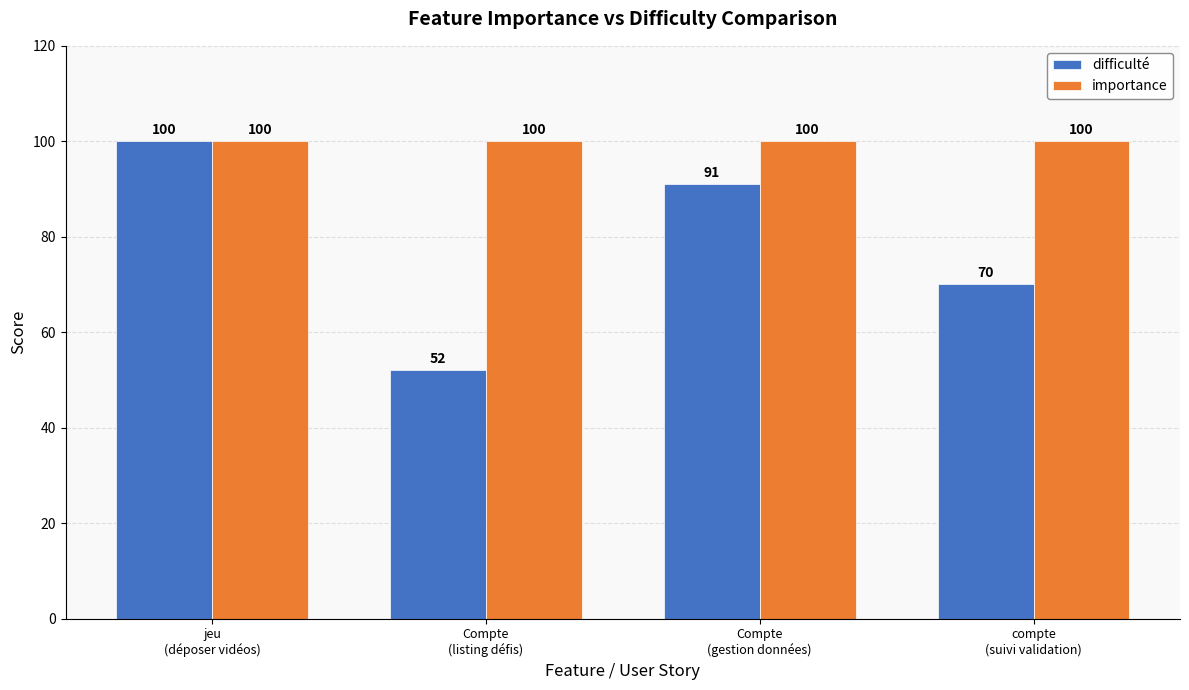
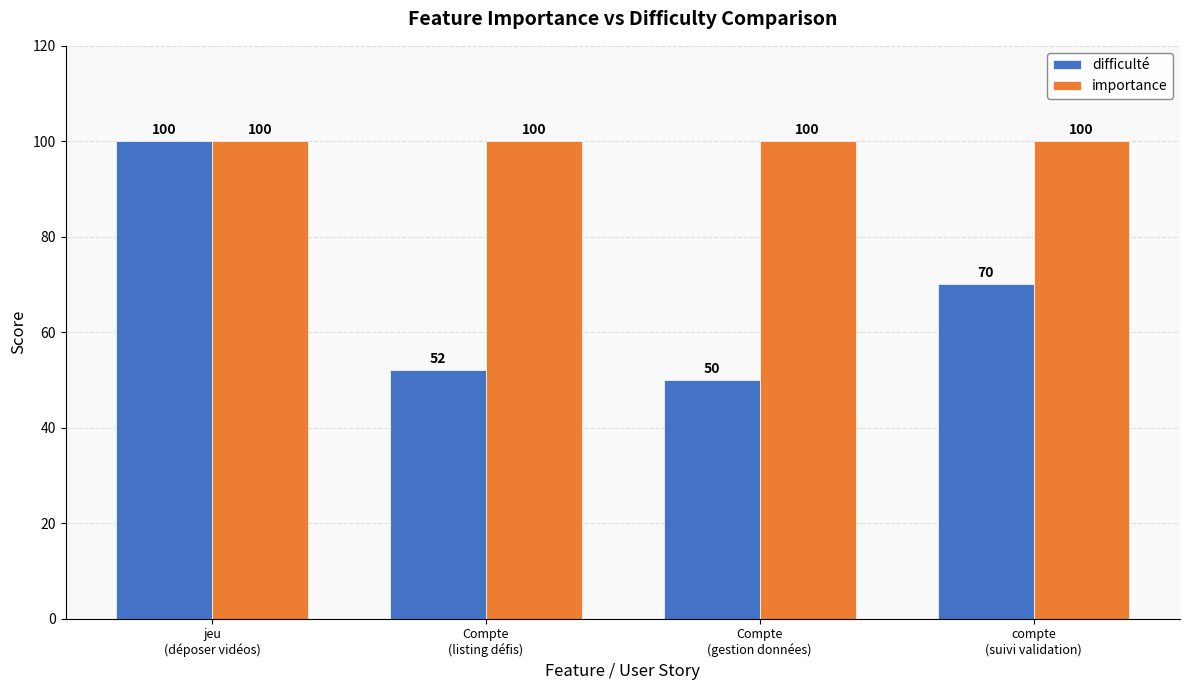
  {
    "difficulté": {
      "jeu (déposer vidéos)": 100,
      "Compte (listing défis)": 52,
-     "Compte (gestion données)": 91,
+     "Compte (gestion données)": 50,
      "compte (suivi validation)": 70
    },
    "importance": {
      "jeu (déposer vidéos)": 100,
      "Compte (listing défis)": 100,
      "Compte (gestion données)": 100,
      "compte (suivi validation)": 100
    }
  }
